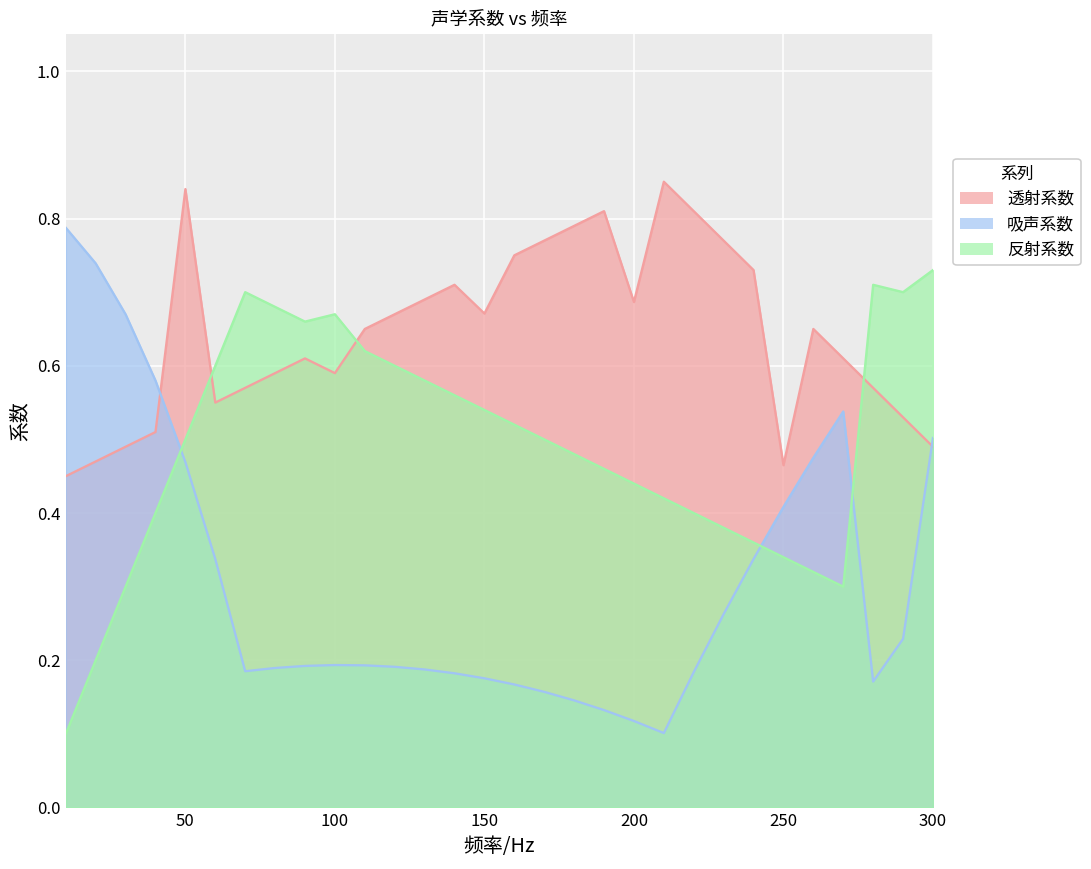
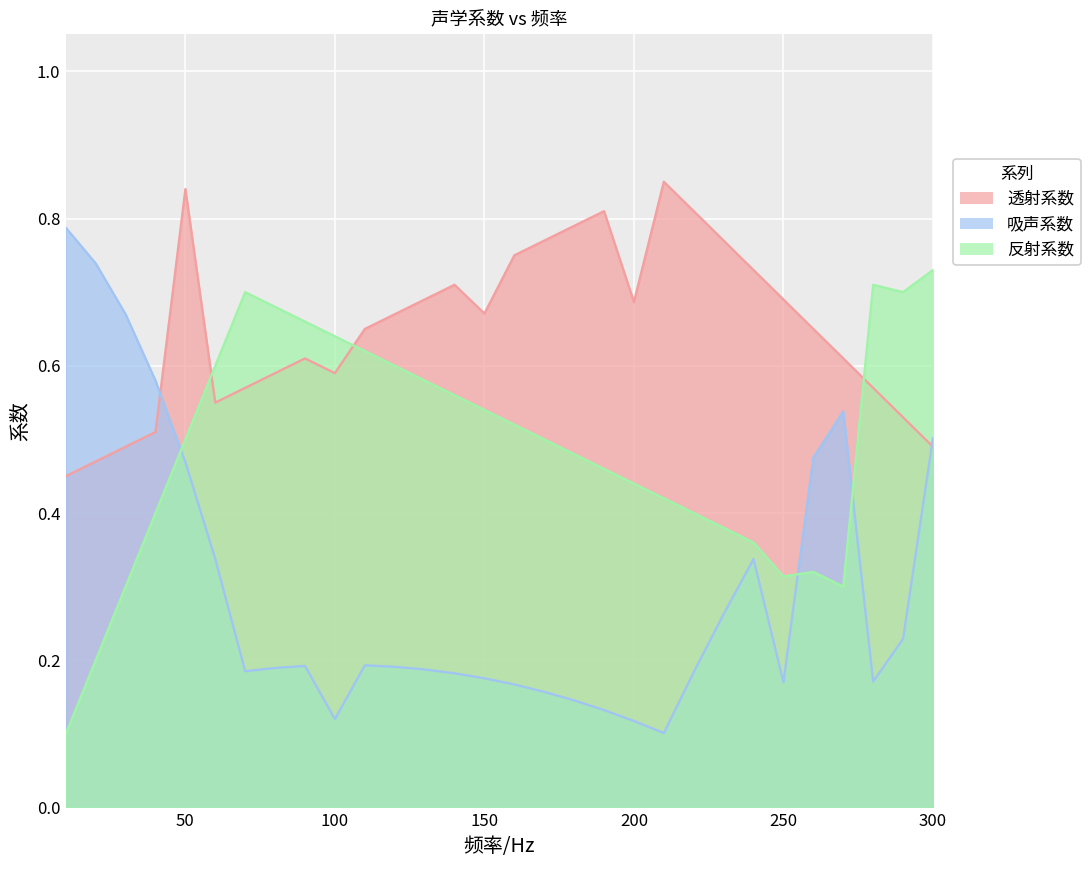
  {
    "透射系数": {
      "50": 0.84,
      "100": 0.59,
      "150": 0.67,
      "200": 0.69,
-     "250": 0.47,
+     "250": 0.69,
      "300": 0.49
    },
    "吸声系数": {
      "50": 0.47,
-     "100": 0.19,
+     "100": 0.12,
      "150": 0.18,
      "200": 0.12,
-     "250": 0.41,
+     "250": 0.17,
      "300": 0.50
    },
    "反射系数": {
      "50": 0.50,
-     "100": 0.67,
+     "100": 0.64,
      "150": 0.54,
      "200": 0.44,
-     "250": 0.34,
+     "250": 0.31,
      "300": 0.73
    }
  }
